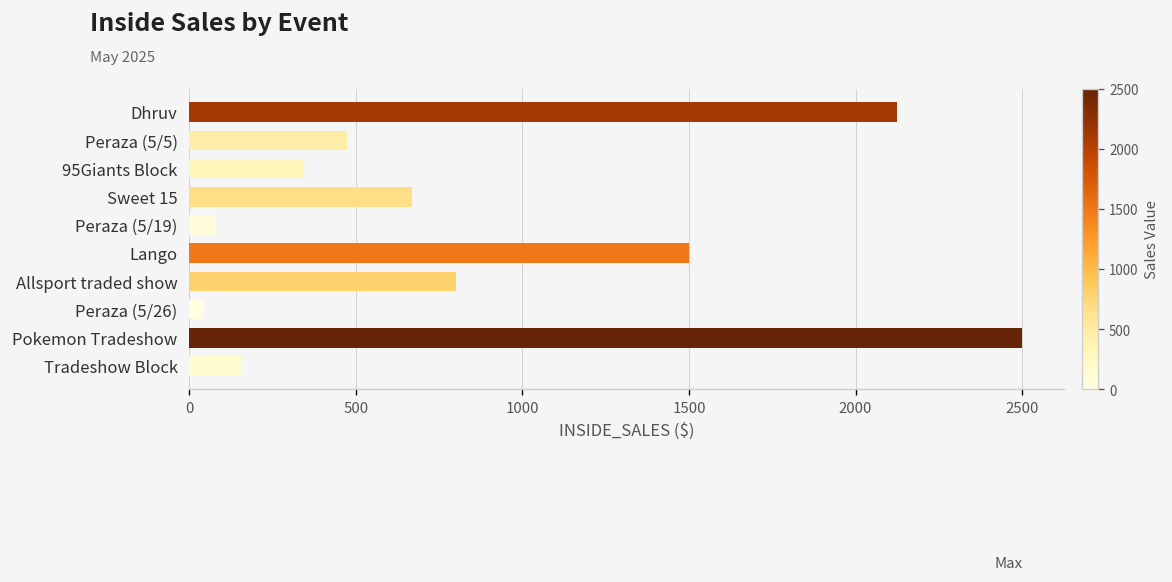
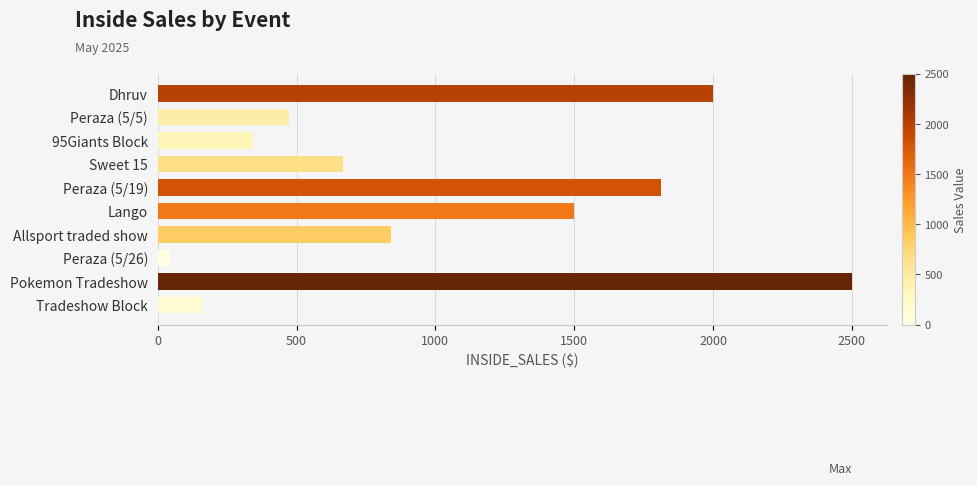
  {
-   "Dhruv": 2120,
+   "Dhruv": 2000,
    "Peraza (5/5)": 470,
    "95Giants Block": 340,
    "Sweet 15": 670,
-   "Peraza (5/19)": 80,
+   "Peraza (5/19)": 1810,
    "Lango": 1500,
-   "Allsport traded show": 800,
+   "Allsport traded show": 840,
    "Peraza (5/26)": 50,
    "Pokemon Tradeshow": 2500,
    "Tradeshow Block": 160
  }
